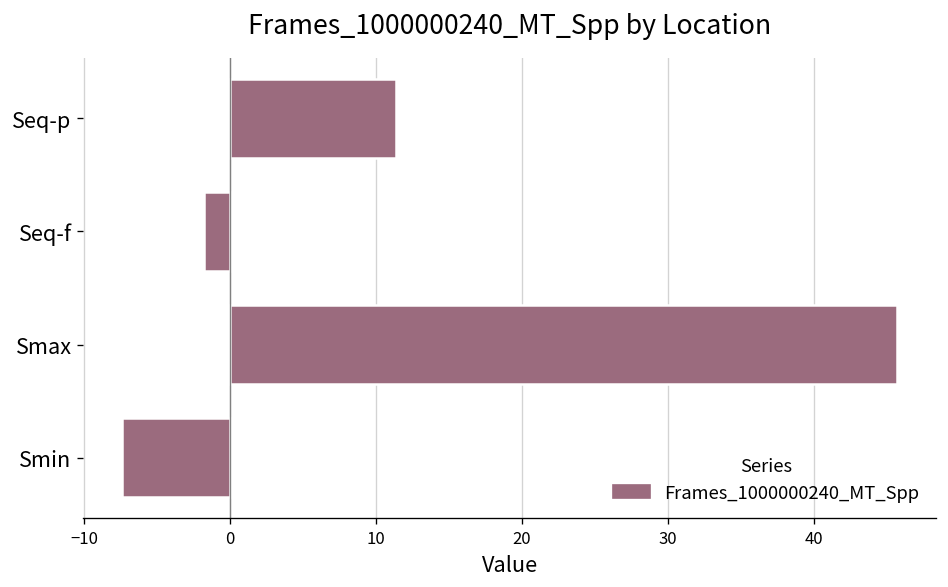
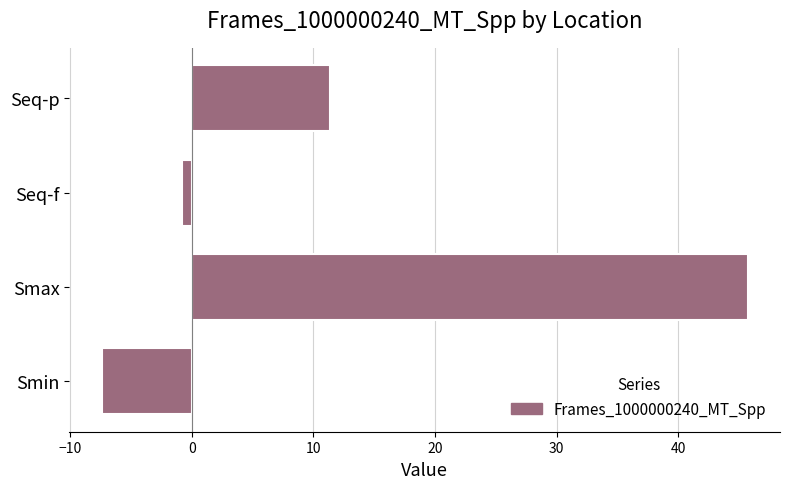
  {
    "Seq-p": 11.4,
-   "Seq-f": -1.8,
+   "Seq-f": -0.8,
    "Smax": 45.7,
    "Smin": -7.4
  }
